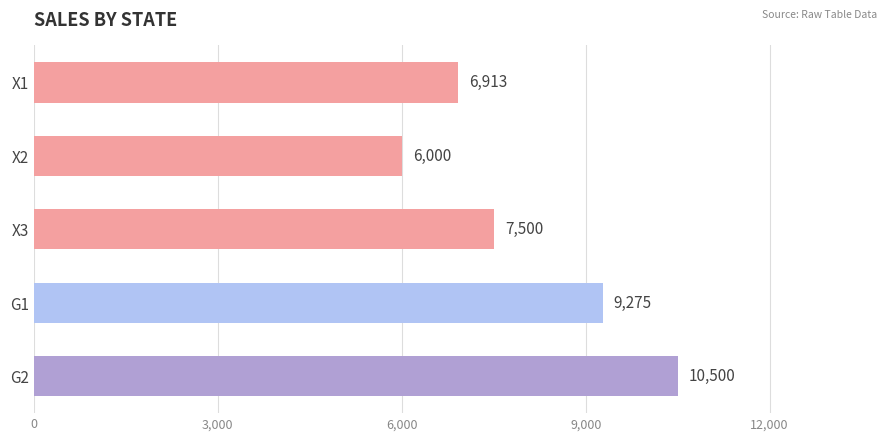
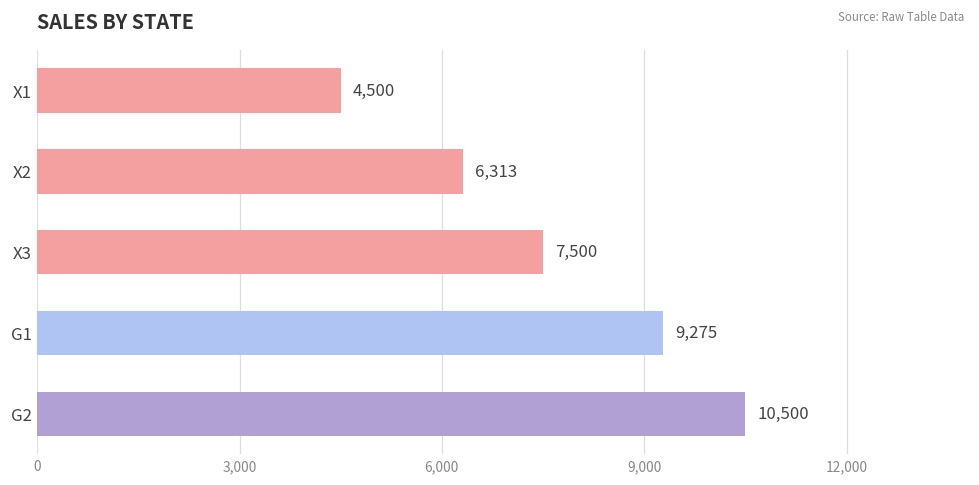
  {
-   "X1": "6,913",
-   "X2": "6,000",
+   "X1": "4,500",
+   "X2": "6,313",
    "X3": "7,500",
    "G1": "9,275",
    "G2": "10,500"
  }
